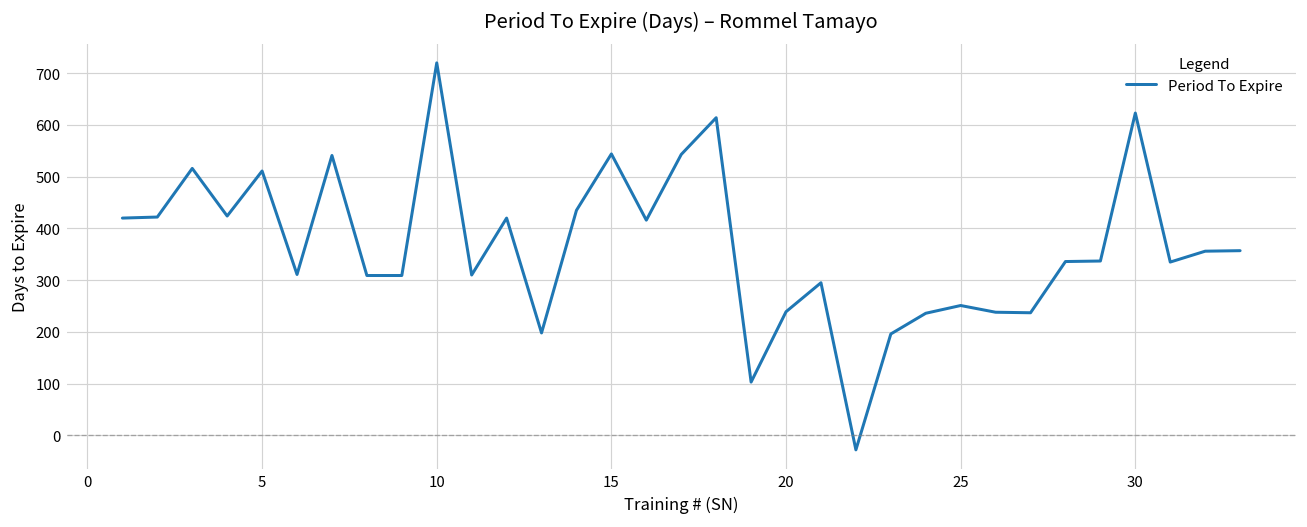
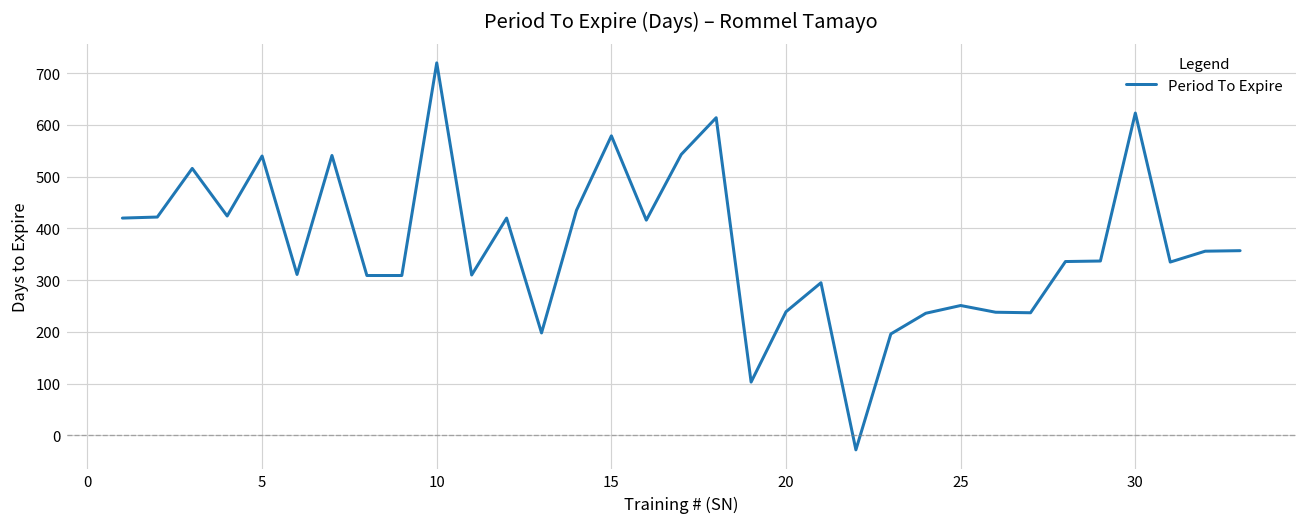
  {
-   "5": 510,
+   "5": 540,
    "10": 720,
-   "15": 540,
+   "15": 580,
    "20": 240,
    "25": 250,
    "30": 620
  }
